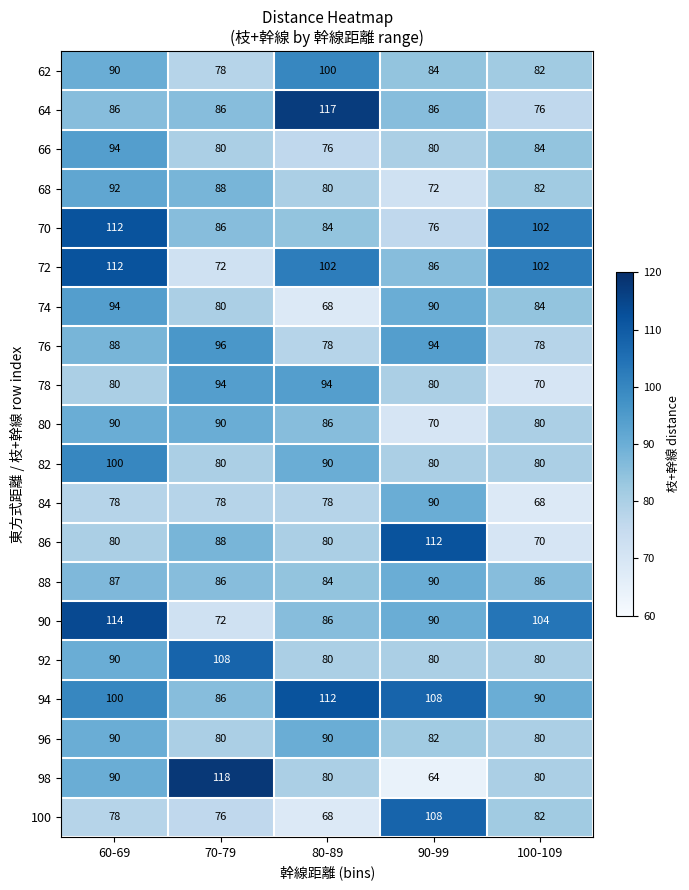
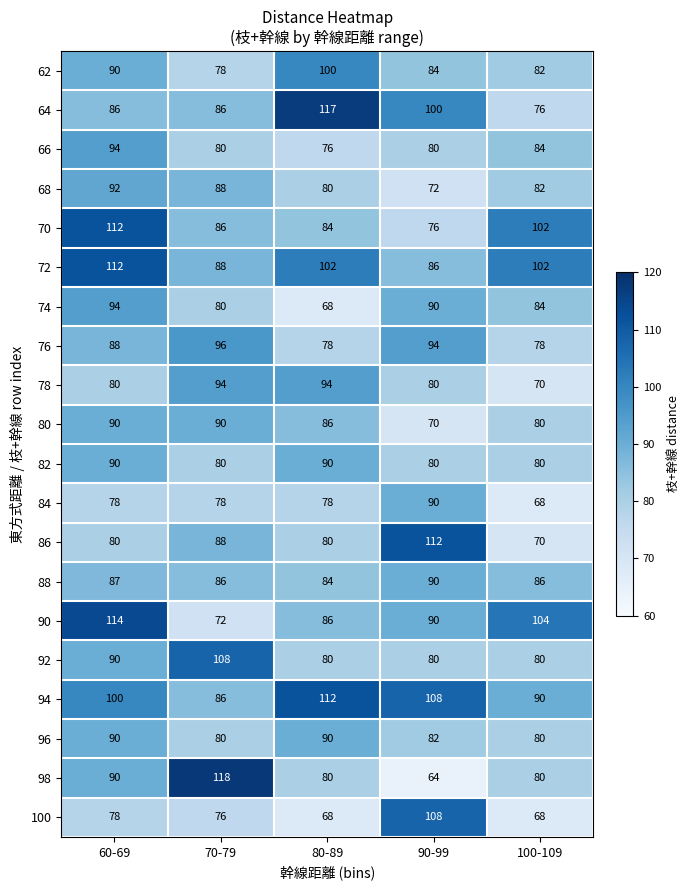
  {
    "62": {
      "60-69": 90,
      "70-79": 78,
      "80-89": 100,
      "90-99": 84,
      "100-109": 82
    },
    "64": {
      "60-69": 86,
      "70-79": 86,
      "80-89": 117,
-     "90-99": 86,
+     "90-99": 100,
      "100-109": 76
    },
    "66": {
      "60-69": 94,
      "70-79": 80,
      "80-89": 76,
      "90-99": 80,
      "100-109": 84
    },
    "68": {
      "60-69": 92,
      "70-79": 88,
      "80-89": 80,
      "90-99": 72,
      "100-109": 82
    },
    "70": {
      "60-69": 112,
      "70-79": 86,
      "80-89": 84,
      "90-99": 76,
      "100-109": 102
    },
    "72": {
      "60-69": 112,
-     "70-79": 72,
+     "70-79": 88,
      "80-89": 102,
      "90-99": 86,
      "100-109": 102
    },
    "74": {
      "60-69": 94,
      "70-79": 80,
      "80-89": 68,
      "90-99": 90,
      "100-109": 84
    },
    "76": {
      "60-69": 88,
      "70-79": 96,
      "80-89": 78,
      "90-99": 94,
      "100-109": 78
    },
    "78": {
      "60-69": 80,
      "70-79": 94,
      "80-89": 94,
      "90-99": 80,
      "100-109": 70
    },
    "80": {
      "60-69": 90,
      "70-79": 90,
      "80-89": 86,
      "90-99": 70,
      "100-109": 80
    },
    "82": {
-     "60-69": 100,
+     "60-69": 90,
      "70-79": 80,
      "80-89": 90,
      "90-99": 80,
      "100-109": 80
    },
    "84": {
      "60-69": 78,
      "70-79": 78,
      "80-89": 78,
      "90-99": 90,
      "100-109": 68
    },
    "86": {
      "60-69": 80,
      "70-79": 88,
      "80-89": 80,
      "90-99": 112,
      "100-109": 70
    },
    "88": {
      "60-69": 87,
      "70-79": 86,
      "80-89": 84,
      "90-99": 90,
      "100-109": 86
    },
    "90": {
      "60-69": 114,
      "70-79": 72,
      "80-89": 86,
      "90-99": 90,
      "100-109": 104
    },
    "92": {
      "60-69": 90,
      "70-79": 108,
      "80-89": 80,
      "90-99": 80,
      "100-109": 80
    },
    "94": {
      "60-69": 100,
      "70-79": 86,
      "80-89": 112,
      "90-99": 108,
      "100-109": 90
    },
    "96": {
      "60-69": 90,
      "70-79": 80,
      "80-89": 90,
      "90-99": 82,
      "100-109": 80
    },
    "98": {
      "60-69": 90,
      "70-79": 118,
      "80-89": 80,
      "90-99": 64,
      "100-109": 80
    },
    "100": {
      "60-69": 78,
      "70-79": 76,
      "80-89": 68,
      "90-99": 108,
-     "100-109": 82
+     "100-109": 68
    }
  }
